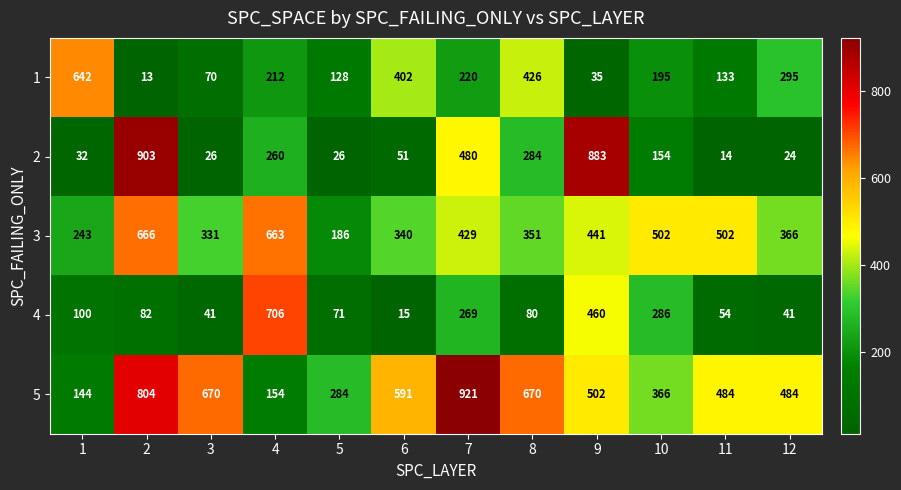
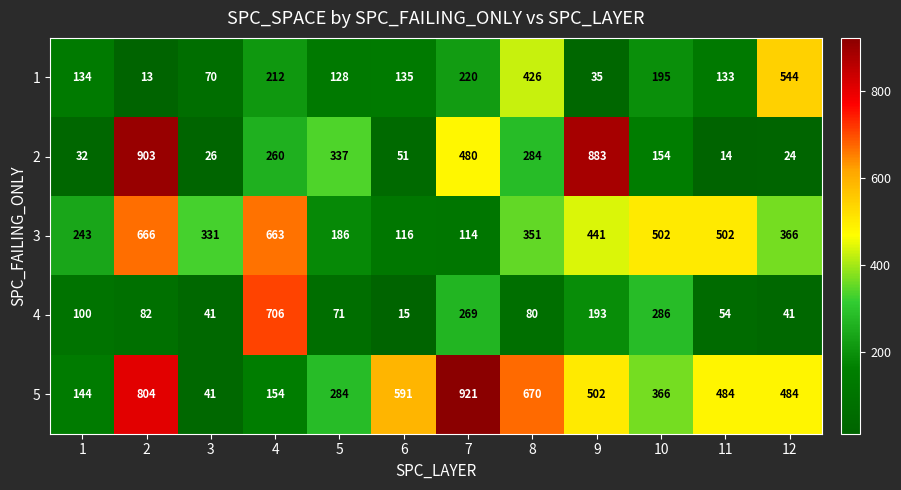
  {
    "1": {
-     "1": 642,
+     "1": 134,
      "2": 13,
      "3": 70,
      "4": 212,
      "5": 128,
-     "6": 402,
+     "6": 135,
      "7": 220,
      "8": 426,
      "9": 35,
      "10": 195,
      "11": 133,
-     "12": 295
+     "12": 544
    },
    "2": {
      "1": 32,
      "2": 903,
      "3": 26,
      "4": 260,
-     "5": 26,
+     "5": 337,
      "6": 51,
      "7": 480,
      "8": 284,
      "9": 883,
      "10": 154,
      "11": 14,
      "12": 24
    },
    "3": {
      "1": 243,
      "2": 666,
      "3": 331,
      "4": 663,
      "5": 186,
-     "6": 340,
-     "7": 429,
+     "6": 116,
+     "7": 114,
      "8": 351,
      "9": 441,
      "10": 502,
      "11": 502,
      "12": 366
    },
    "4": {
      "1": 100,
      "2": 82,
      "3": 41,
      "4": 706,
      "5": 71,
      "6": 15,
      "7": 269,
      "8": 80,
-     "9": 460,
+     "9": 193,
      "10": 286,
      "11": 54,
      "12": 41
    },
    "5": {
      "1": 144,
      "2": 804,
-     "3": 670,
+     "3": 41,
      "4": 154,
      "5": 284,
      "6": 591,
      "7": 921,
      "8": 670,
      "9": 502,
      "10": 366,
      "11": 484,
      "12": 484
    }
  }
